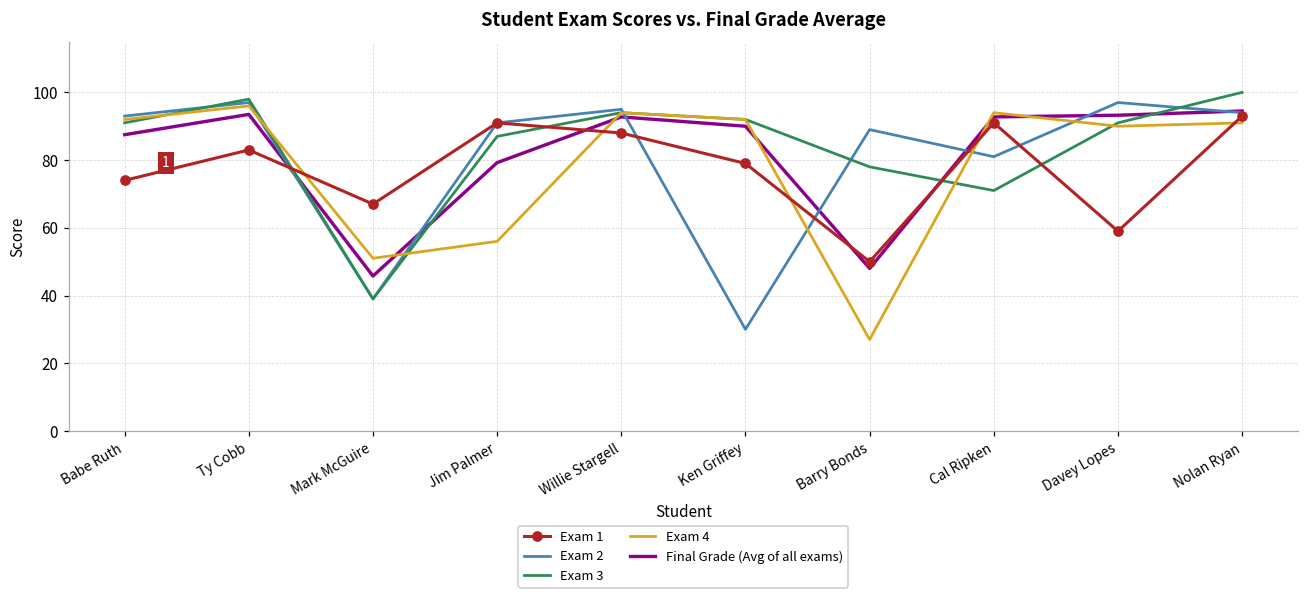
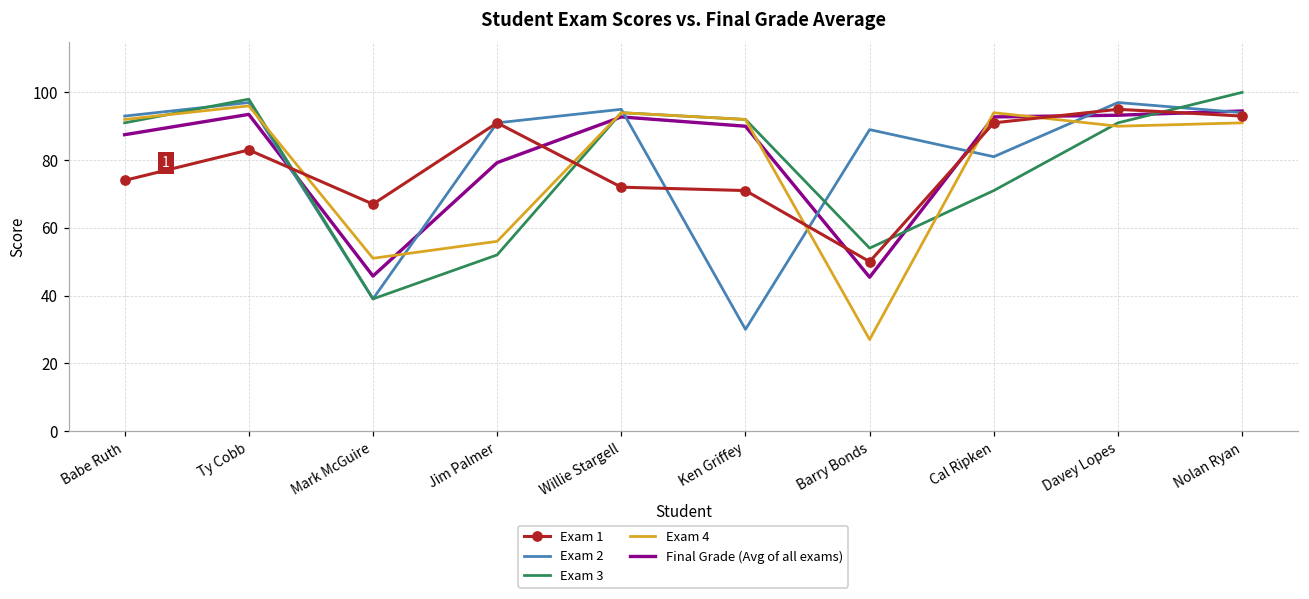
  {
    "Exam 1": {
      "Babe Ruth": 74,
      "Ty Cobb": 83,
      "Mark McGuire": 67,
-     "Willie Stargell": 88,
-     "Ken Griffey": 79,
+     "Willie Stargell": 72,
+     "Ken Griffey": 71,
      "Barry Bonds": 50,
      "Cal Ripken": 91,
-     "Davey Lopes": 59,
+     "Davey Lopes": 95,
      "Nolan Ryan": 93
    },
    "Exam 2": {
      "Babe Ruth": 93,
      "Ty Cobb": 97,
      "Willie Stargell": 95,
      "Ken Griffey": 30,
      "Barry Bonds": 89,
      "Cal Ripken": 81,
      "Davey Lopes": 97
    },
    "Exam 3": {
      "Babe Ruth": 91,
      "Ty Cobb": 98,
-     "Jim Palmer": 87,
-     "Barry Bonds": 78,
+     "Jim Palmer": 52,
+     "Barry Bonds": 54,
      "Cal Ripken": 71,
      "Davey Lopes": 91,
      "Nolan Ryan": 100
    },
    "Exam 4": {
      "Babe Ruth": 92,
      "Ty Cobb": 96,
      "Mark McGuire": 51,
      "Jim Palmer": 56,
      "Barry Bonds": 27,
      "Cal Ripken": 94,
      "Davey Lopes": 90,
      "Nolan Ryan": 91
    },
    "Final Grade (Avg of all exams)": {
      "Babe Ruth": 88,
      "Ty Cobb": 94,
      "Mark McGuire": 46,
      "Jim Palmer": 79,
      "Willie Stargell": 93,
      "Ken Griffey": 90,
-     "Barry Bonds": 48,
+     "Barry Bonds": 45,
      "Cal Ripken": 93,
      "Davey Lopes": 93
    }
  }
